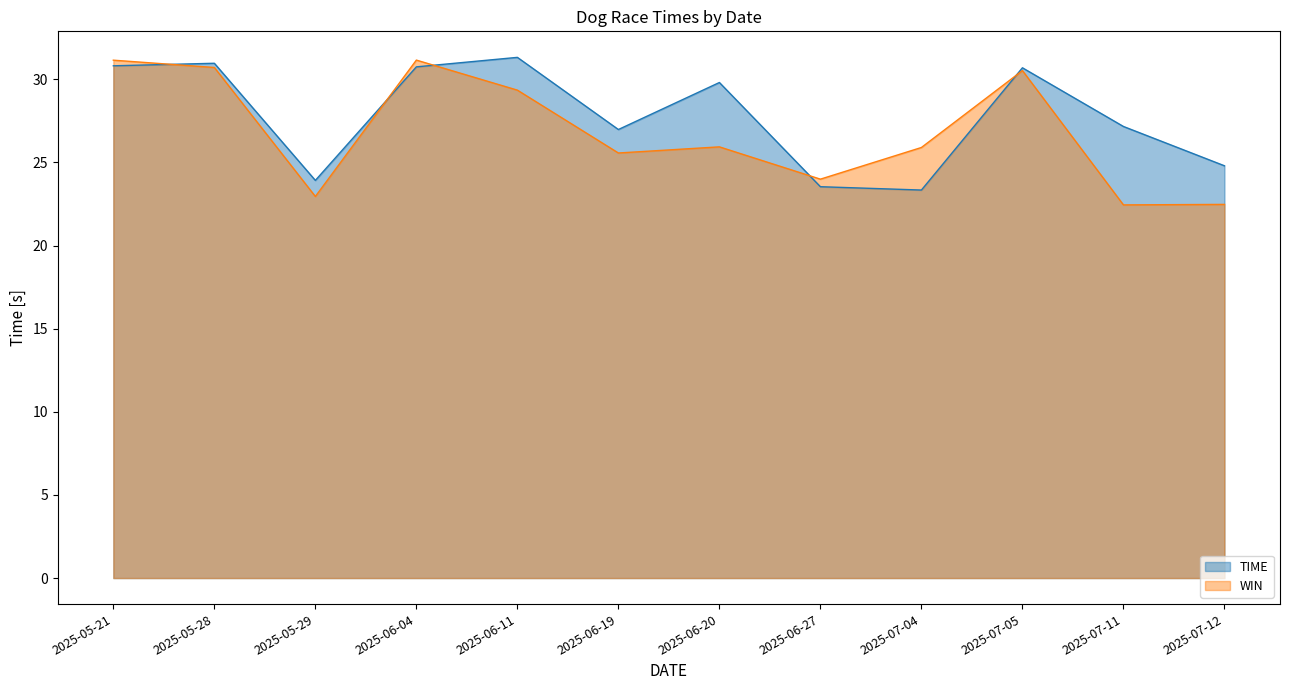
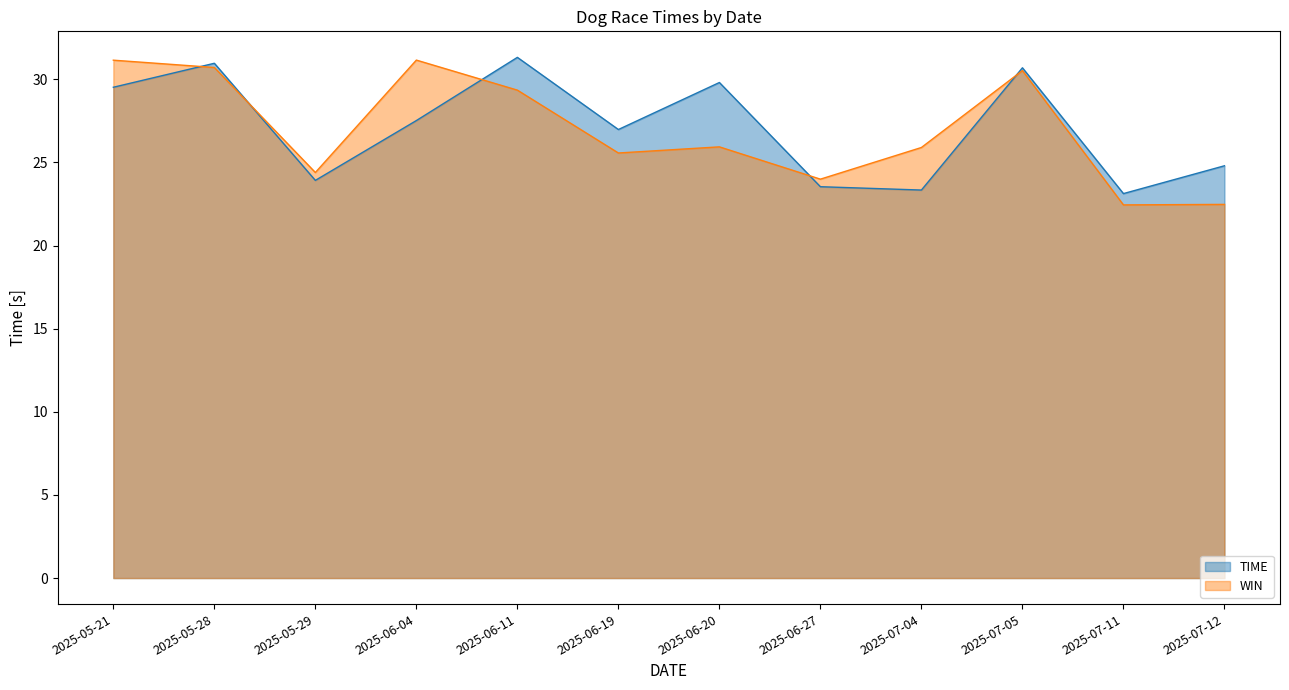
  {
    "TIME": {
-     "2025-05-21": 30.8,
+     "2025-05-21": 29.5,
      "2025-05-28": 31.0,
      "2025-05-29": 23.9,
-     "2025-06-04": 30.8,
+     "2025-06-04": 27.5,
      "2025-06-11": 31.3,
      "2025-06-19": 27.0,
      "2025-06-20": 29.8,
      "2025-06-27": 23.5,
      "2025-07-04": 23.3,
      "2025-07-05": 30.7,
-     "2025-07-11": 27.2,
+     "2025-07-11": 23.1,
      "2025-07-12": 24.8
    },
    "WIN": {
      "2025-05-21": 31.2,
      "2025-05-28": 30.7,
-     "2025-05-29": 23.0,
+     "2025-05-29": 24.4,
      "2025-06-04": 31.2,
      "2025-06-11": 29.4,
      "2025-06-19": 25.6,
      "2025-06-20": 25.9,
      "2025-06-27": 24.0,
      "2025-07-04": 25.9,
      "2025-07-05": 30.5,
      "2025-07-11": 22.4,
      "2025-07-12": 22.5
    }
  }
